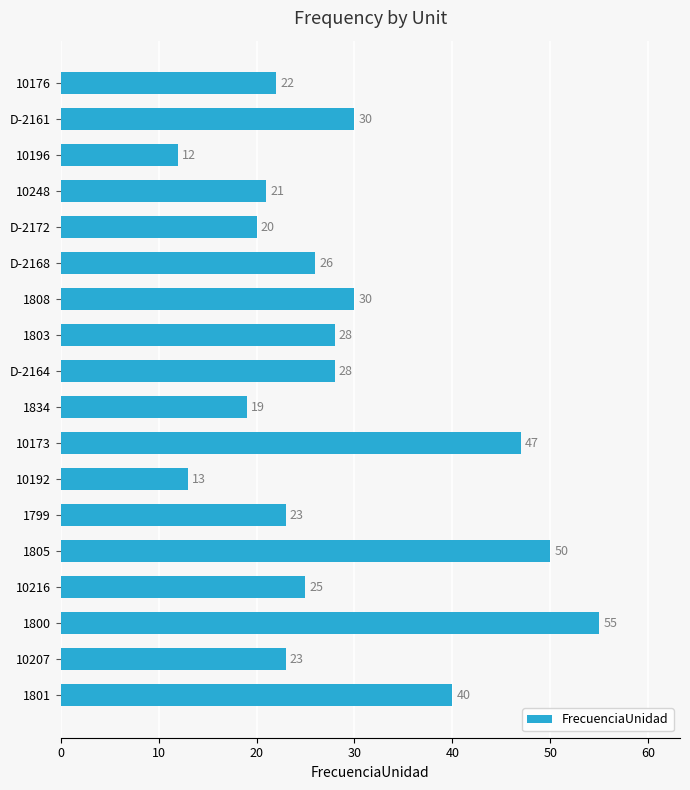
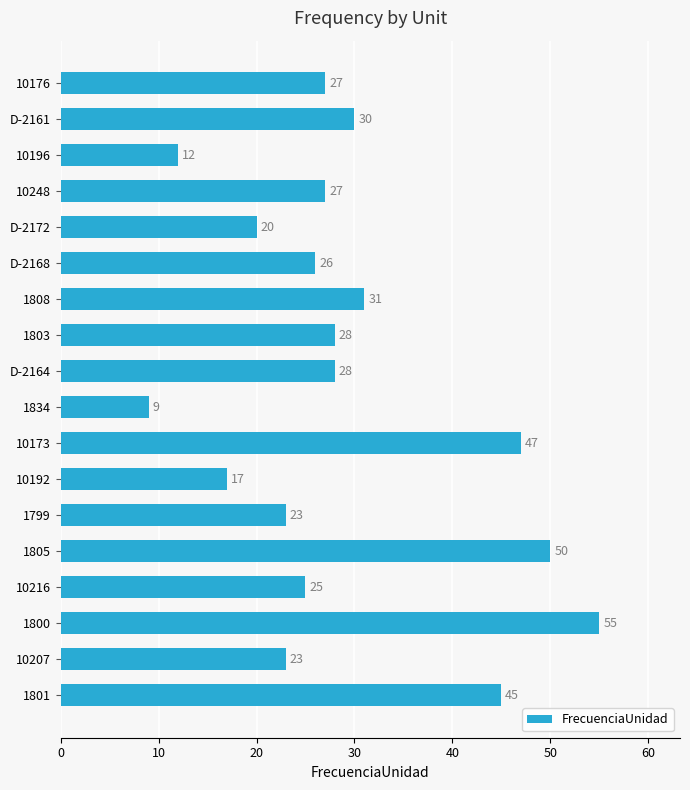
  {
-   "10176": 22,
+   "10176": 27,
    "D-2161": 30,
    "10196": 12,
-   "10248": 21,
+   "10248": 27,
    "D-2172": 20,
    "D-2168": 26,
-   "1808": 30,
+   "1808": 31,
    "1803": 28,
    "D-2164": 28,
-   "1834": 19,
+   "1834": 9,
    "10173": 47,
-   "10192": 13,
+   "10192": 17,
    "1799": 23,
    "1805": 50,
    "10216": 25,
    "1800": 55,
    "10207": 23,
-   "1801": 40
+   "1801": 45
  }
